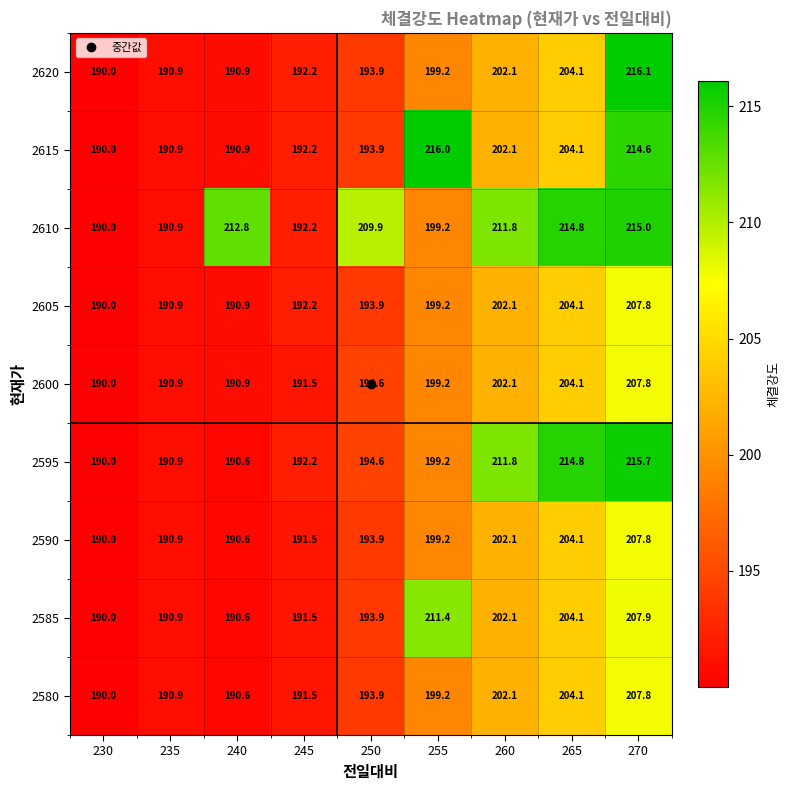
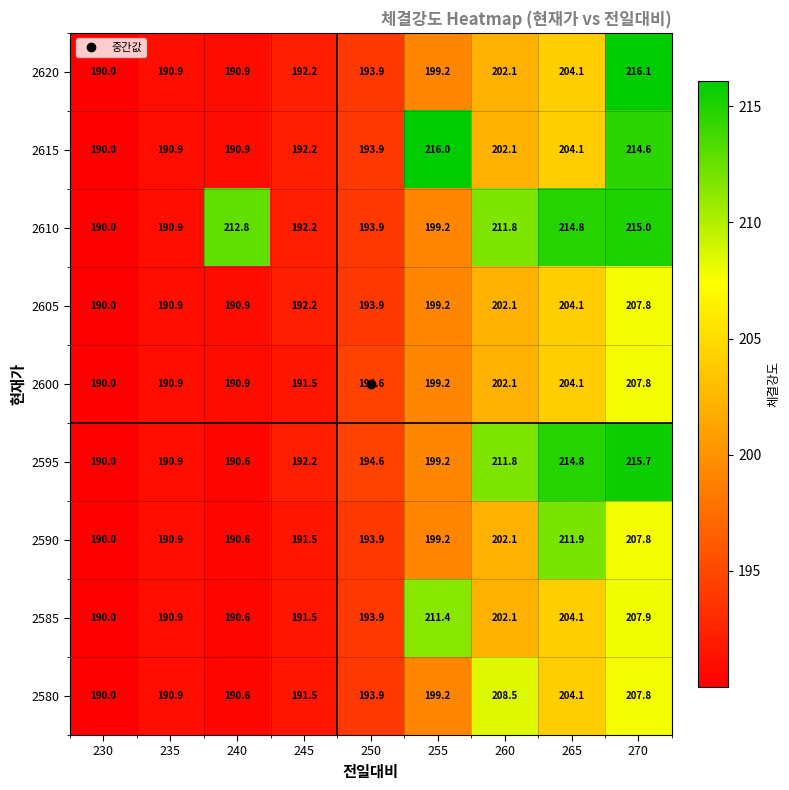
  {
    "2620": {
      "230": 190.0,
      "235": 190.9,
      "240": 190.9,
      "245": 192.2,
      "250": 193.9,
      "255": 199.2,
      "260": 202.1,
      "265": 204.1,
      "270": 216.1
    },
    "2615": {
      "230": 190.0,
      "235": 190.9,
      "240": 190.9,
      "245": 192.2,
      "250": 193.9,
      "255": 216.0,
      "260": 202.1,
      "265": 204.1,
      "270": 214.6
    },
    "2610": {
      "230": 190.0,
      "235": 190.9,
      "240": 212.8,
      "245": 192.2,
-     "250": 209.9,
+     "250": 193.9,
      "255": 199.2,
      "260": 211.8,
      "265": 214.8,
      "270": 215.0
    },
    "2605": {
      "230": 190.0,
      "235": 190.9,
      "240": 190.9,
      "245": 192.2,
      "250": 193.9,
      "255": 199.2,
      "260": 202.1,
      "265": 204.1,
      "270": 207.8
    },
    "2600": {
      "230": 190.0,
      "235": 190.9,
      "240": 190.9,
      "245": 191.5,
      "255": 199.2,
      "260": 202.1,
      "265": 204.1,
      "270": 207.8
    },
    "2595": {
      "230": 190.0,
      "235": 190.9,
      "240": 190.6,
      "245": 192.2,
      "250": 194.6,
      "255": 199.2,
      "260": 211.8,
      "265": 214.8,
      "270": 215.7
    },
    "2590": {
      "230": 190.0,
      "235": 190.9,
      "240": 190.6,
      "245": 191.5,
      "250": 193.9,
      "255": 199.2,
      "260": 202.1,
-     "265": 204.1,
+     "265": 211.9,
      "270": 207.8
    },
    "2585": {
      "230": 190.0,
      "235": 190.9,
      "240": 190.6,
      "245": 191.5,
      "250": 193.9,
      "255": 211.4,
      "260": 202.1,
      "265": 204.1,
      "270": 207.9
    },
    "2580": {
      "230": 190.0,
      "235": 190.9,
      "240": 190.6,
      "245": 191.5,
      "250": 193.9,
      "255": 199.2,
-     "260": 202.1,
+     "260": 208.5,
      "265": 204.1,
      "270": 207.8
    }
  }
